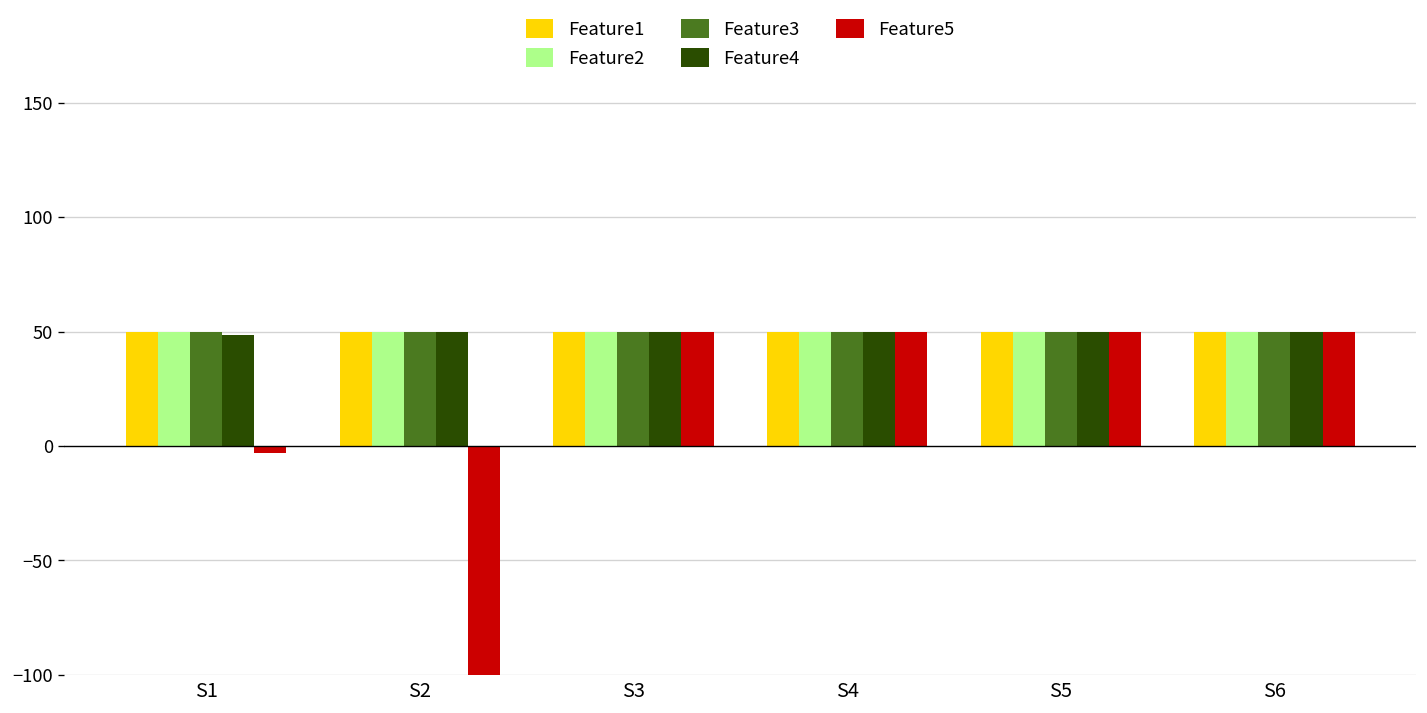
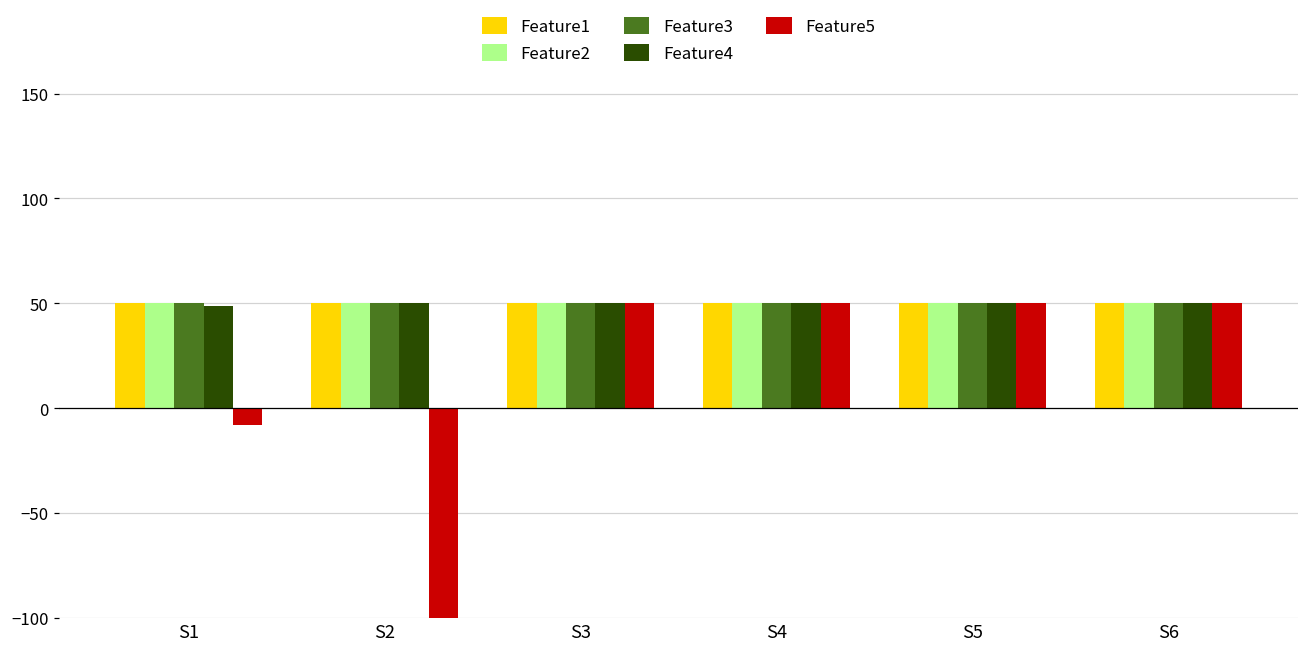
  {
    "Feature1": {
      "S1": 50,
      "S2": 50,
      "S3": 50,
      "S4": 50,
      "S5": 50,
      "S6": 50
    },
    "Feature2": {
      "S1": 50,
      "S2": 50,
      "S3": 50,
      "S4": 50,
      "S5": 50,
      "S6": 50
    },
    "Feature3": {
      "S1": 50,
      "S2": 50,
      "S3": 50,
      "S4": 50,
      "S5": 50,
      "S6": 50
    },
    "Feature4": {
      "S1": 49,
      "S2": 50,
      "S3": 50,
      "S4": 50,
      "S5": 50,
      "S6": 50
    },
    "Feature5": {
-     "S1": -3,
+     "S1": -8,
      "S3": 50,
      "S4": 50,
      "S5": 50,
      "S6": 50
    }
  }
